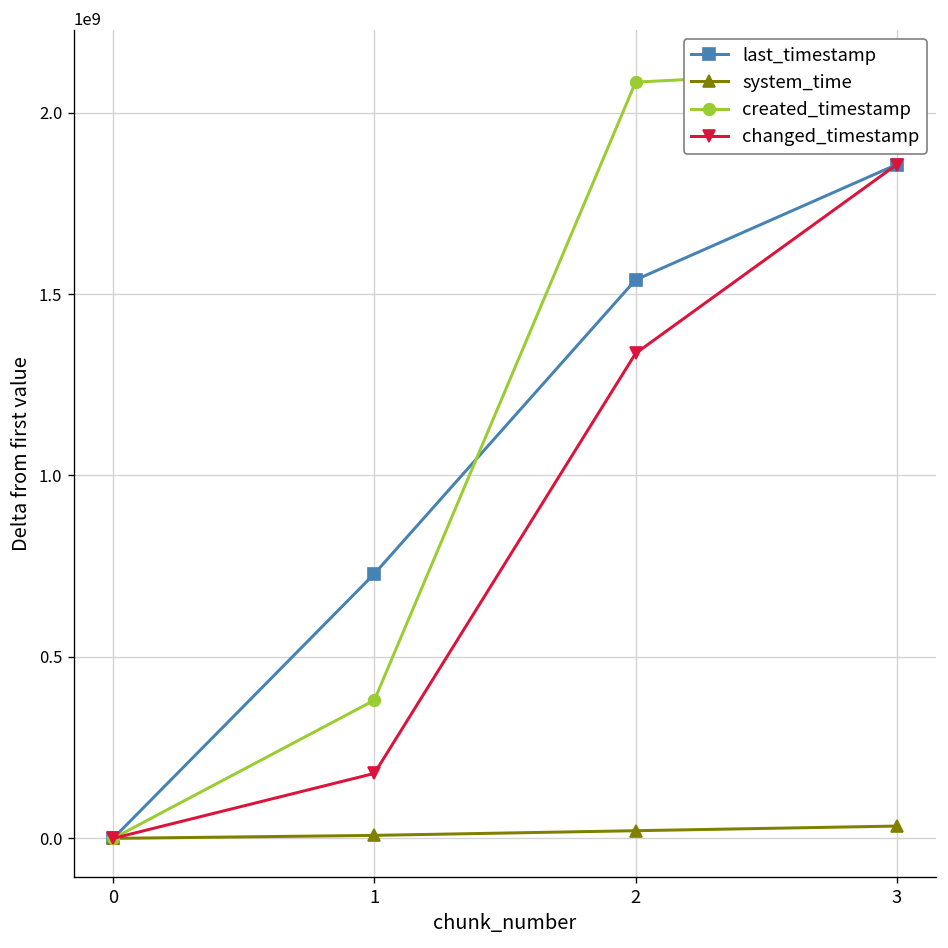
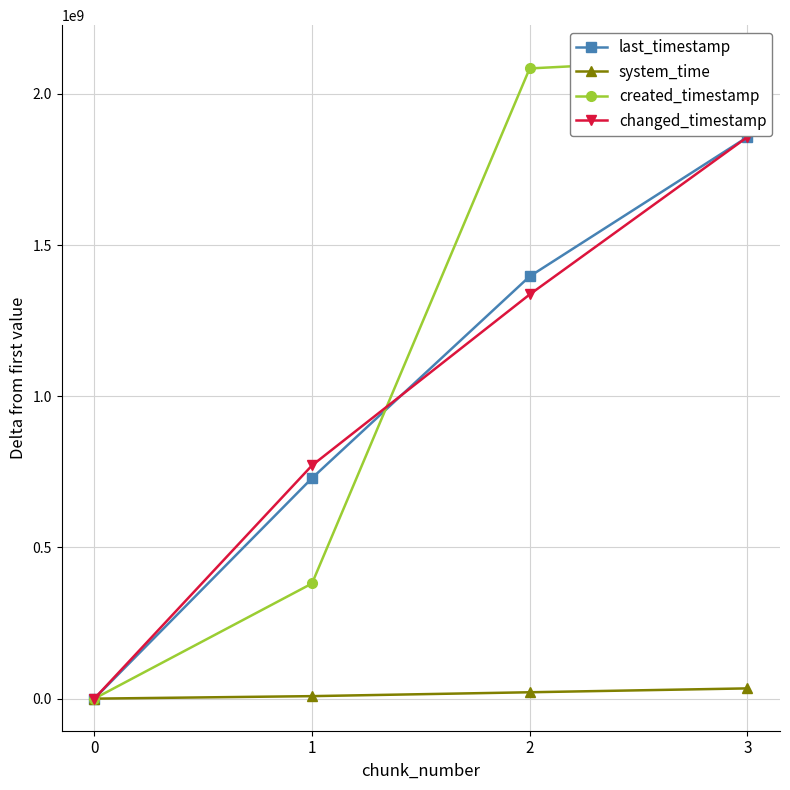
  {
    "last_timestamp": {
      "1": 730000000,
-     "2": 1540000000
+     "2": 1400000000
    },
    "system_time": {
      "1": 10000000,
      "2": 20000000,
      "3": 30000000
    },
    "created_timestamp": {
      "1": 380000000,
      "2": 2080000000
    },
    "changed_timestamp": {
-     "1": 180000000,
+     "1": 770000000,
      "2": 1340000000
    }
  }
